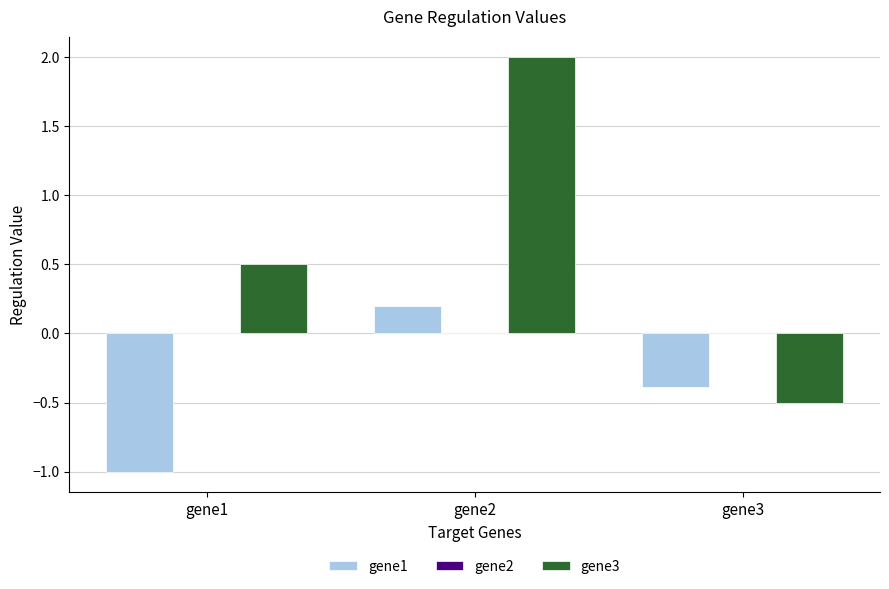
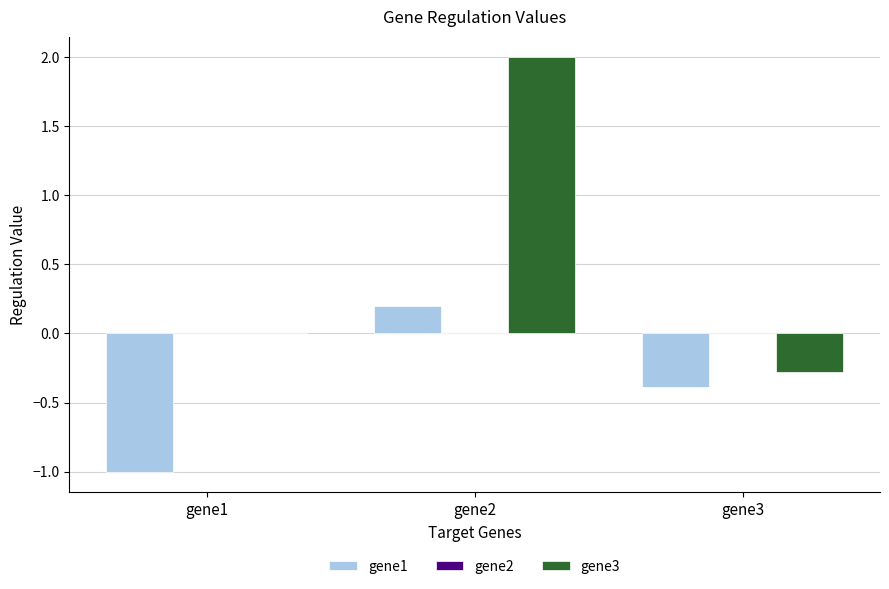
  {
    "gene1": {
      "gene1": -1.00,
      "gene2": 0.20,
      "gene3": -0.39
    },
    "gene2": {
      "gene1": 0.00,
      "gene2": 0.00,
      "gene3": 0.00
    },
    "gene3": {
-     "gene1": 0.5,
+     "gene1": 0.0,
      "gene2": 2.00,
-     "gene3": -0.50
+     "gene3": -0.28
    }
  }
